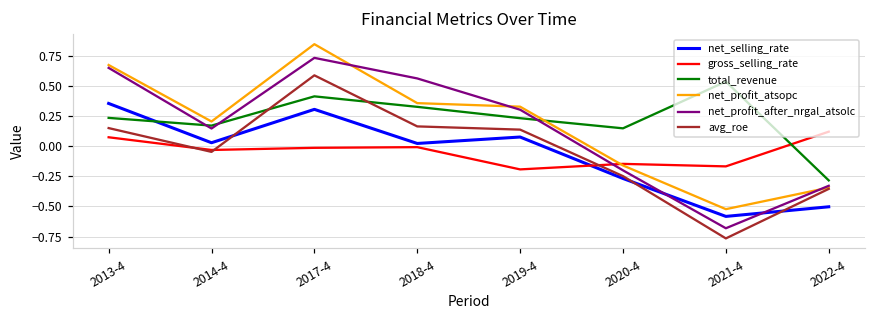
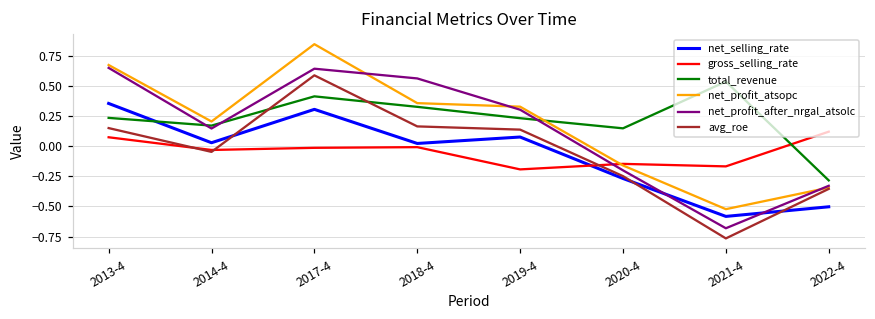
  {
    "net_selling_rate": {
      "2013-4": 0.36,
      "2014-4": 0.03,
      "2017-4": 0.31,
      "2018-4": 0.02,
      "2019-4": 0.08,
      "2021-4": -0.58,
      "2022-4": -0.50
    },
    "gross_selling_rate": {
      "2013-4": 0.07,
      "2017-4": -0.01,
      "2018-4": -0.01,
      "2019-4": -0.19,
      "2021-4": -0.17
    },
    "total_revenue": {
      "2013-4": 0.24,
      "2014-4": 0.17,
      "2017-4": 0.41,
      "2018-4": 0.33,
      "2019-4": 0.23,
      "2020-4": 0.15,
      "2022-4": -0.28
    },
    "net_profit_atsopc": {
      "2013-4": 0.67,
      "2014-4": 0.21,
      "2017-4": 0.85,
      "2018-4": 0.36,
      "2019-4": 0.33,
      "2021-4": -0.52
    },
    "net_profit_after_nrgal_atsolc": {
      "2013-4": 0.65,
      "2014-4": 0.15,
-     "2017-4": 0.73,
+     "2017-4": 0.64,
      "2018-4": 0.56,
      "2019-4": 0.30,
      "2020-4": -0.20,
      "2021-4": -0.68
    },
    "avg_roe": {
      "2013-4": 0.15,
      "2017-4": 0.59,
      "2018-4": 0.16,
      "2019-4": 0.14,
      "2021-4": -0.77
    }
  }
